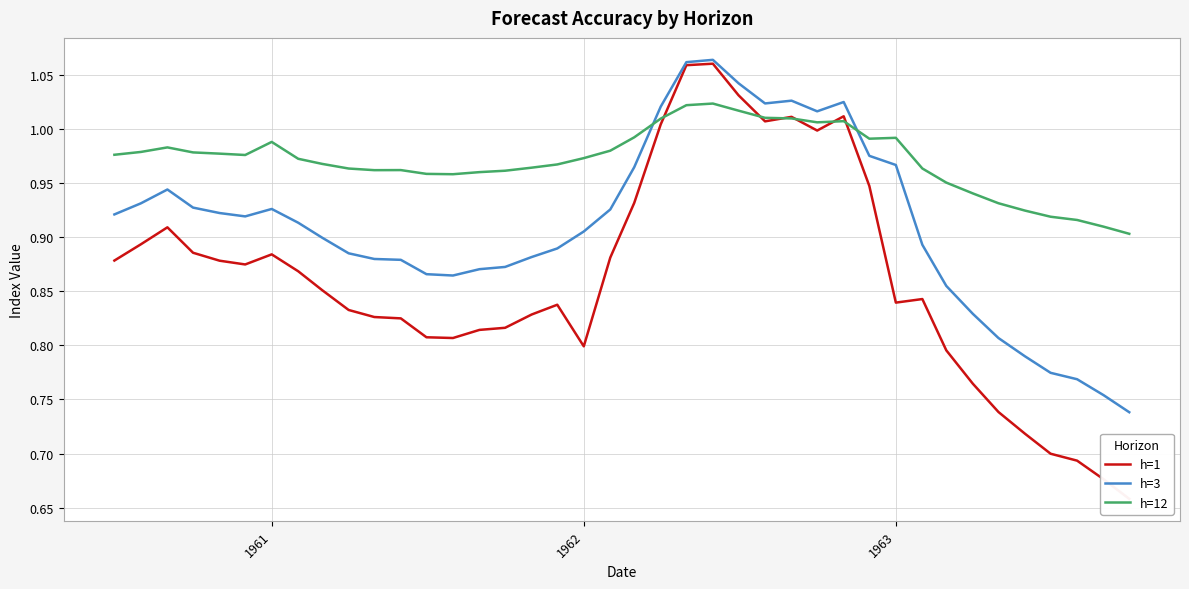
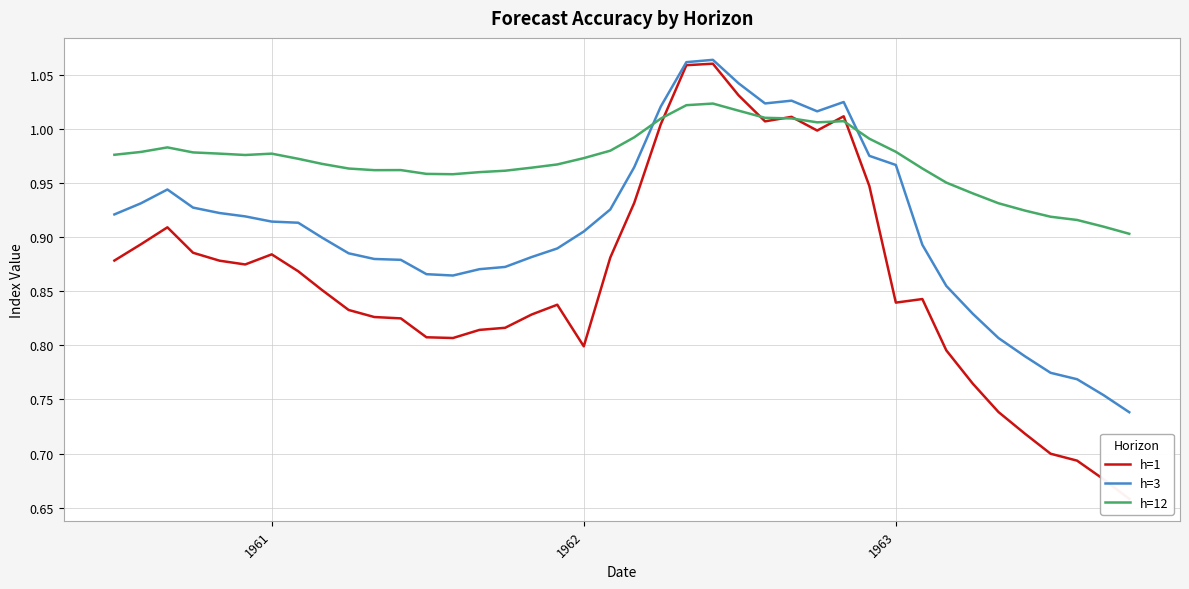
  {
    "h=1": {
      "1961": 0.884,
      "1962": 0.799,
      "1963": 0.839
    },
    "h=3": {
-     "1961": 0.926,
+     "1961": 0.914,
      "1962": 0.905,
      "1963": 0.967
    },
    "h=12": {
-     "1961": 0.988,
+     "1961": 0.977,
      "1962": 0.973,
-     "1963": 0.992
+     "1963": 0.979
    }
  }
